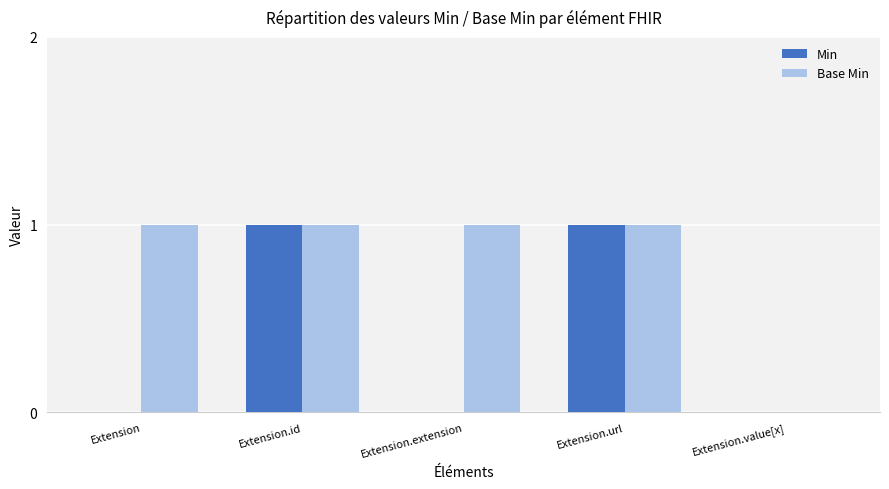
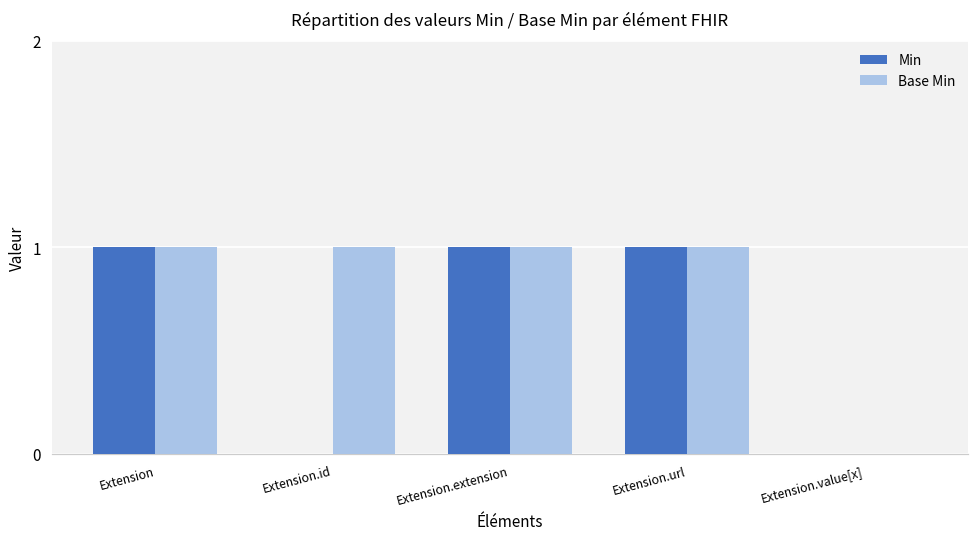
  {
    "Min": {
-     "Extension": 0,
-     "Extension.id": 1,
-     "Extension.extension": 0,
+     "Extension": 1,
+     "Extension.id": 0,
+     "Extension.extension": 1,
      "Extension.url": 1,
      "Extension.value[x]": 0
    },
    "Base Min": {
      "Extension": 1,
      "Extension.id": 1,
      "Extension.extension": 1,
      "Extension.url": 1,
      "Extension.value[x]": 0
    }
  }
